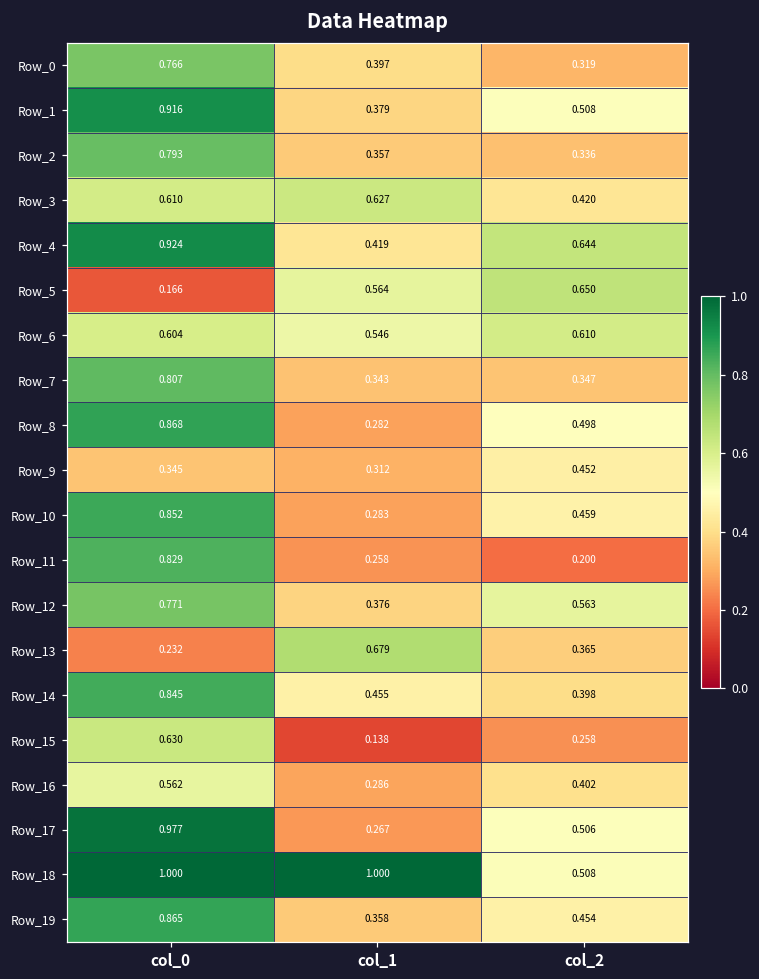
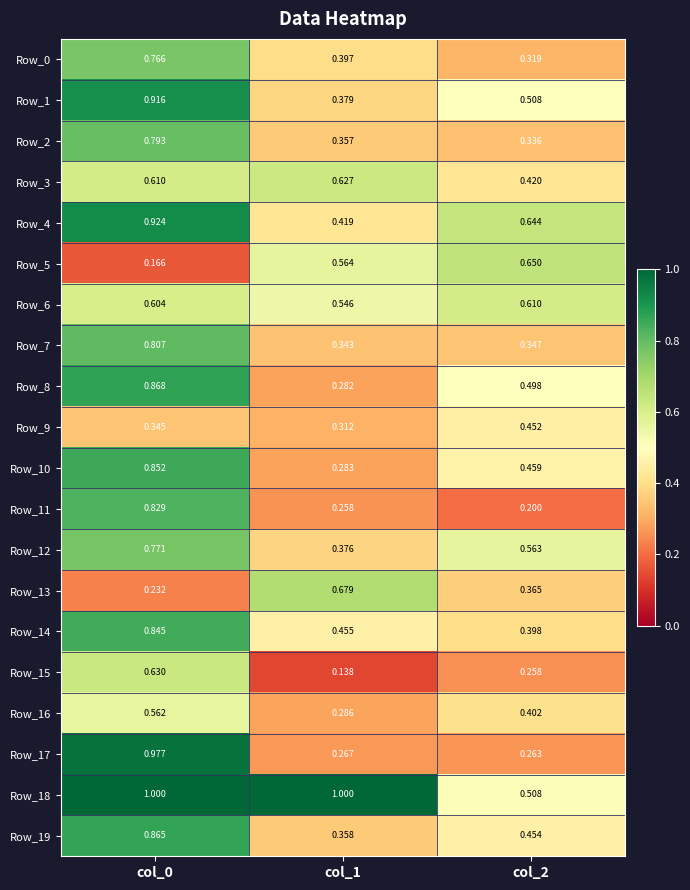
  {
    "Row_0": {
      "col_0": 0.766,
      "col_1": 0.397,
      "col_2": 0.319
    },
    "Row_1": {
      "col_0": 0.916,
      "col_1": 0.379,
      "col_2": 0.508
    },
    "Row_2": {
      "col_0": 0.793,
      "col_1": 0.357,
      "col_2": 0.336
    },
    "Row_3": {
      "col_0": 0.610,
      "col_1": 0.627,
      "col_2": 0.420
    },
    "Row_4": {
      "col_0": 0.924,
      "col_1": 0.419,
      "col_2": 0.644
    },
    "Row_5": {
      "col_0": 0.166,
      "col_1": 0.564,
      "col_2": 0.650
    },
    "Row_6": {
      "col_0": 0.604,
      "col_1": 0.546,
      "col_2": 0.610
    },
    "Row_7": {
      "col_0": 0.807,
      "col_1": 0.343,
      "col_2": 0.347
    },
    "Row_8": {
      "col_0": 0.868,
      "col_1": 0.282,
      "col_2": 0.498
    },
    "Row_9": {
      "col_0": 0.345,
      "col_1": 0.312,
      "col_2": 0.452
    },
    "Row_10": {
      "col_0": 0.852,
      "col_1": 0.283,
      "col_2": 0.459
    },
    "Row_11": {
      "col_0": 0.829,
      "col_1": 0.258,
      "col_2": 0.200
    },
    "Row_12": {
      "col_0": 0.771,
      "col_1": 0.376,
      "col_2": 0.563
    },
    "Row_13": {
      "col_0": 0.232,
      "col_1": 0.679,
      "col_2": 0.365
    },
    "Row_14": {
      "col_0": 0.845,
      "col_1": 0.455,
      "col_2": 0.398
    },
    "Row_15": {
      "col_0": 0.630,
      "col_1": 0.138,
      "col_2": 0.258
    },
    "Row_16": {
      "col_0": 0.562,
      "col_1": 0.286,
      "col_2": 0.402
    },
    "Row_17": {
      "col_0": 0.977,
      "col_1": 0.267,
-     "col_2": 0.506
+     "col_2": 0.263
    },
    "Row_18": {
      "col_0": 1.000,
      "col_1": 1.000,
      "col_2": 0.508
    },
    "Row_19": {
      "col_0": 0.865,
      "col_1": 0.358,
      "col_2": 0.454
    }
  }
